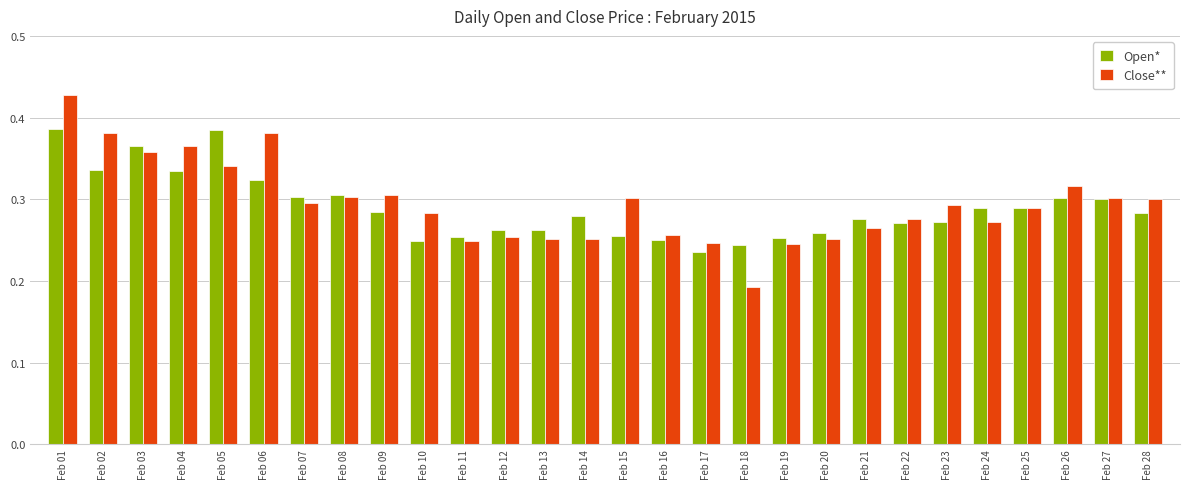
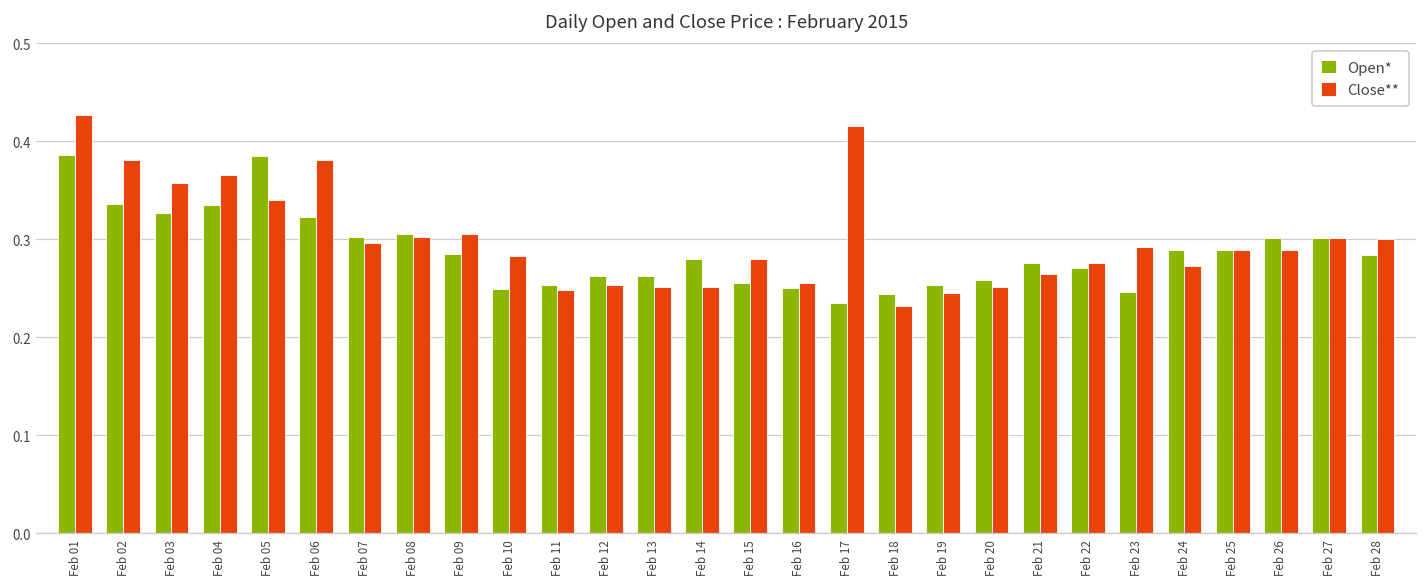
  {
    "Open*": {
      "Feb 01": 0.39,
      "Feb 02": 0.34,
-     "Feb 03": 0.37,
+     "Feb 03": 0.33,
      "Feb 04": 0.34,
      "Feb 05": 0.38,
      "Feb 06": 0.32,
      "Feb 07": 0.30,
      "Feb 08": 0.31,
      "Feb 09": 0.28,
      "Feb 10": 0.25,
      "Feb 11": 0.25,
      "Feb 12": 0.26,
      "Feb 13": 0.26,
      "Feb 14": 0.28,
      "Feb 15": 0.26,
      "Feb 16": 0.25,
      "Feb 17": 0.23,
      "Feb 18": 0.24,
      "Feb 19": 0.25,
      "Feb 20": 0.26,
      "Feb 21": 0.28,
      "Feb 22": 0.27,
-     "Feb 23": 0.27,
+     "Feb 23": 0.25,
      "Feb 24": 0.29,
      "Feb 25": 0.29,
      "Feb 26": 0.30,
      "Feb 27": 0.30,
      "Feb 28": 0.28
    },
    "Close**": {
      "Feb 01": 0.43,
      "Feb 02": 0.38,
      "Feb 03": 0.36,
      "Feb 04": 0.37,
      "Feb 05": 0.34,
      "Feb 06": 0.38,
      "Feb 07": 0.30,
      "Feb 08": 0.30,
      "Feb 09": 0.31,
      "Feb 10": 0.28,
      "Feb 11": 0.25,
      "Feb 12": 0.25,
      "Feb 13": 0.25,
      "Feb 14": 0.25,
-     "Feb 15": 0.30,
+     "Feb 15": 0.28,
      "Feb 16": 0.26,
-     "Feb 17": 0.25,
-     "Feb 18": 0.19,
+     "Feb 17": 0.42,
+     "Feb 18": 0.23,
      "Feb 19": 0.24,
      "Feb 20": 0.25,
      "Feb 21": 0.27,
      "Feb 22": 0.28,
      "Feb 23": 0.29,
      "Feb 24": 0.27,
      "Feb 25": 0.29,
-     "Feb 26": 0.32,
+     "Feb 26": 0.29,
      "Feb 27": 0.30,
      "Feb 28": 0.30
    }
  }
